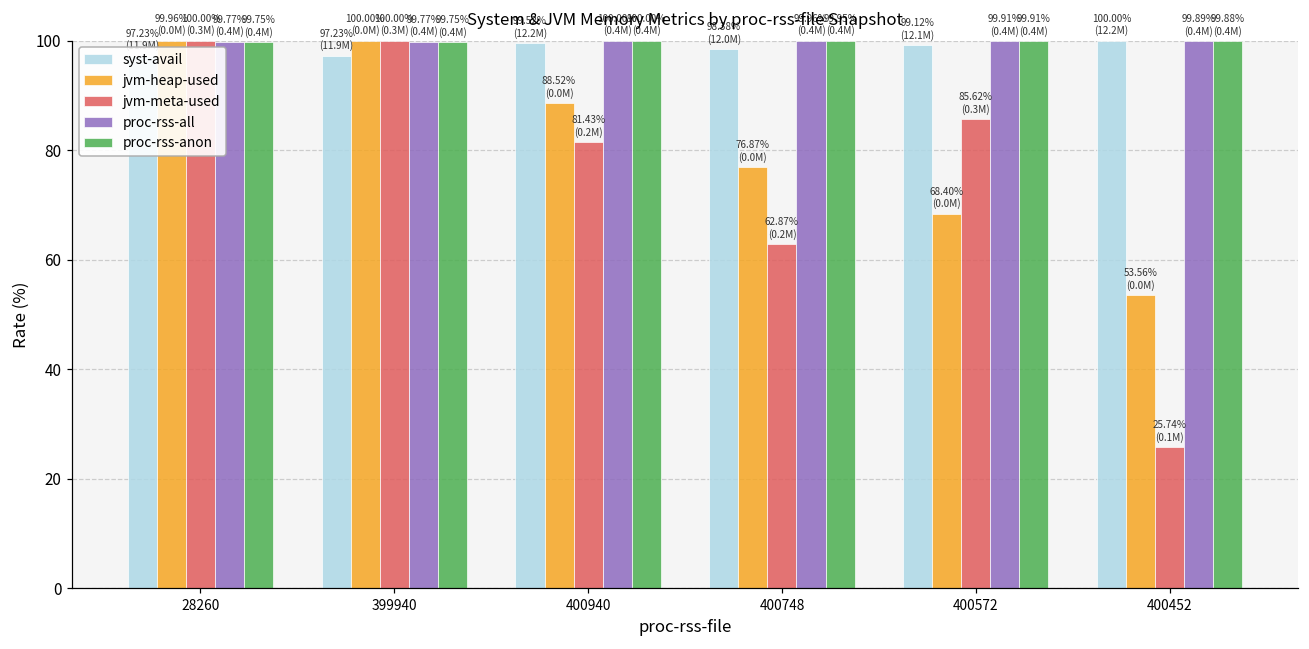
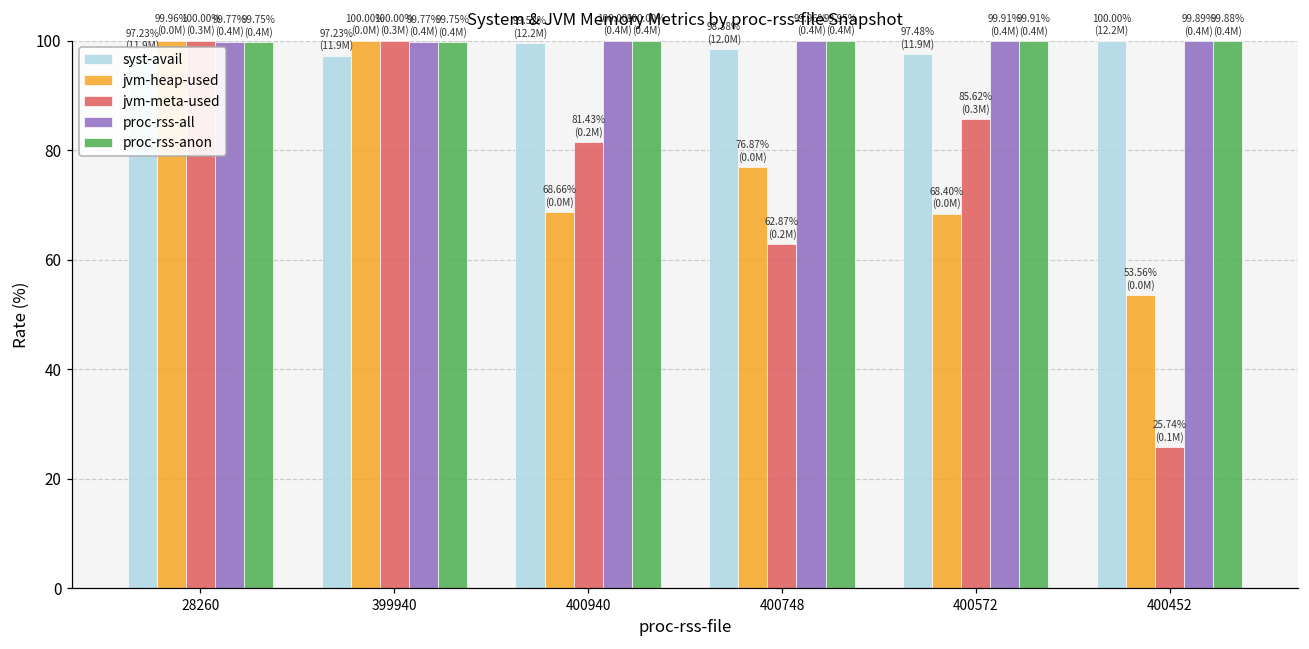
  {
    "syst-avail": {
      "399940": "97.23%",
      "400940": "99.52%",
      "400748": "98.38%",
-     "400572": "99.12% (12.1M)",
+     "400572": "97.48% (11.9M)",
      "400452": "100.00%"
    },
    "jvm-heap-used": {
-     "400940": "88.52%",
+     "400940": "68.66%",
      "400748": "76.87%",
      "400572": "68.40%",
      "400452": "53.56%"
    },
    "jvm-meta-used": {
      "400940": "81.43%",
      "400748": "62.87%",
      "400572": "85.62%",
      "400452": "25.74%"
    },
    "proc-rss-all": {
      "400748": "99.96%",
      "400572": "99.91%",
      "400452": "99.89%"
    },
    "proc-rss-anon": {
      "28260": "99.75%",
      "399940": "99.75%",
      "400748": "99.95%",
      "400572": "99.91%",
      "400452": "99.88%"
    }
  }
